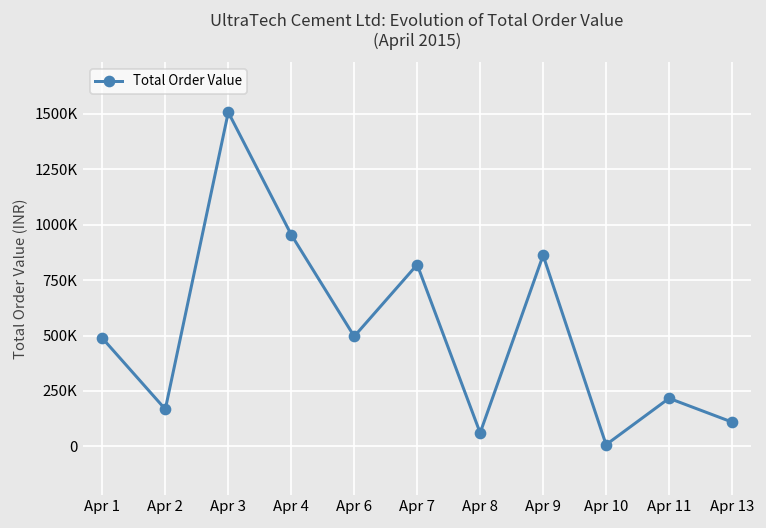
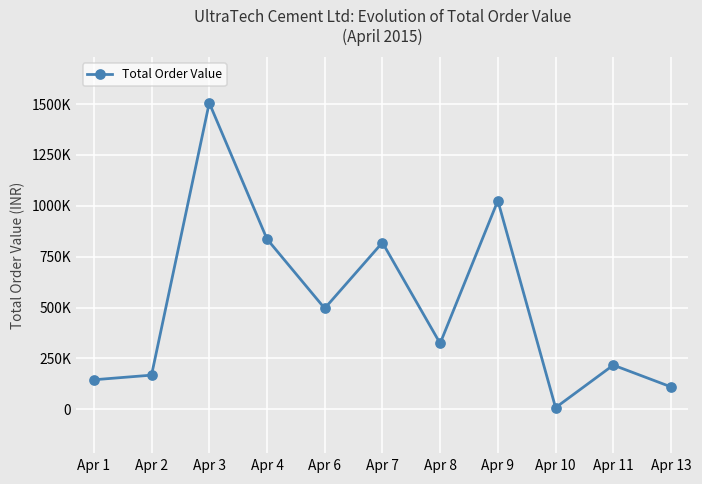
  {
-   "Apr 1": 490000,
+   "Apr 1": 140000,
    "Apr 2": 170000,
    "Apr 3": 1510000,
-   "Apr 4": 950000,
+   "Apr 4": 840000,
    "Apr 6": 500000,
    "Apr 7": 820000,
-   "Apr 8": 60000,
-   "Apr 9": 860000,
+   "Apr 8": 320000,
+   "Apr 9": 1030000,
    "Apr 10": 10000,
    "Apr 11": 220000,
    "Apr 13": 110000
  }
